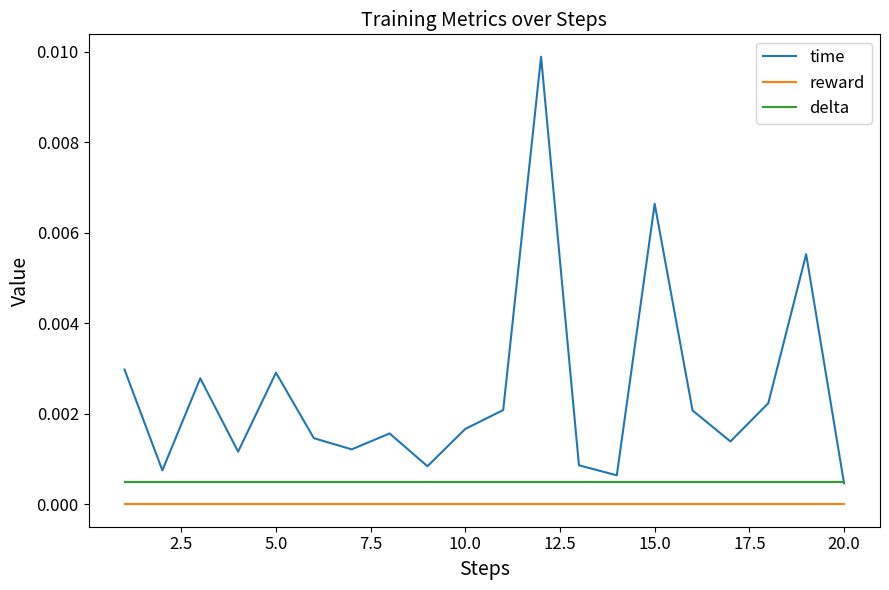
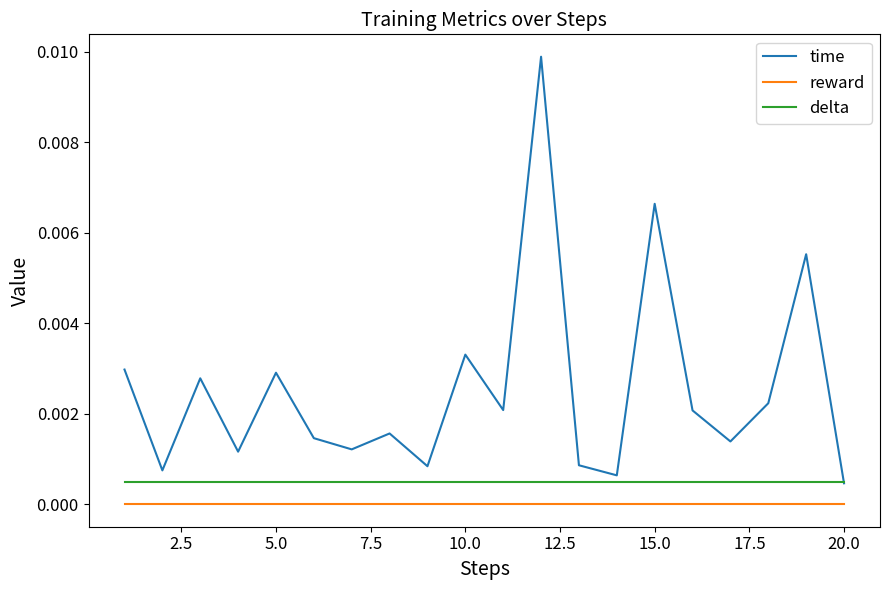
  {
    "time": {
      "5.0": 0.0029,
-     "10.0": 0.0017,
+     "10.0": 0.0033,
      "15.0": 0.0066
    },
    "reward": {
      "5.0": 0.0000,
      "10.0": 0.0000,
      "15.0": 0.0000,
      "20.0": 0.0000
    },
    "delta": {
      "5.0": 0.0005,
      "10.0": 0.0005,
      "15.0": 0.0005
    }
  }
